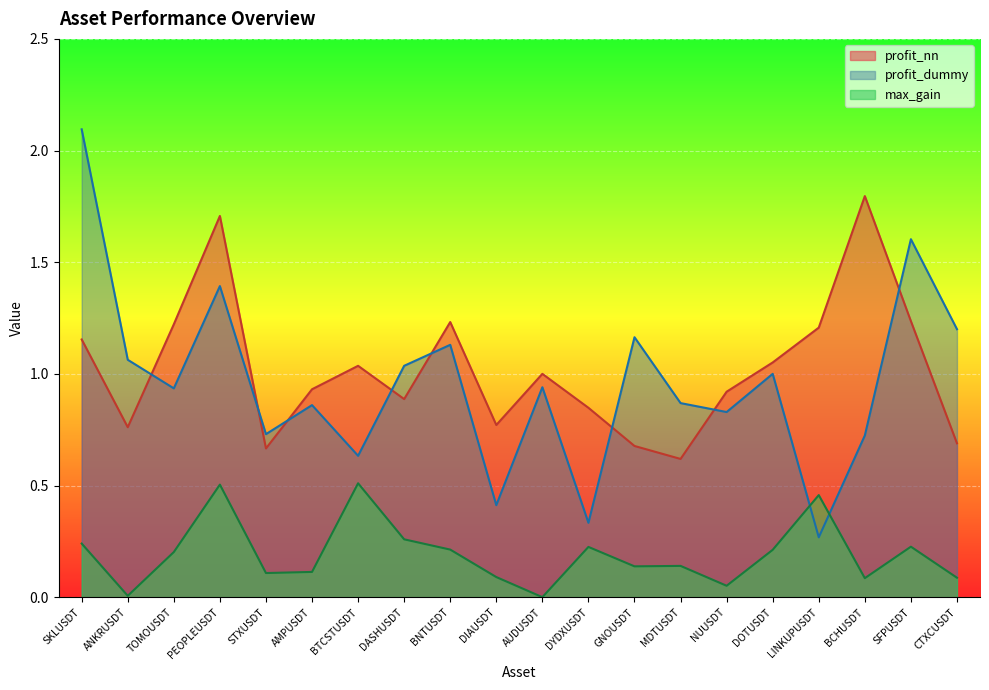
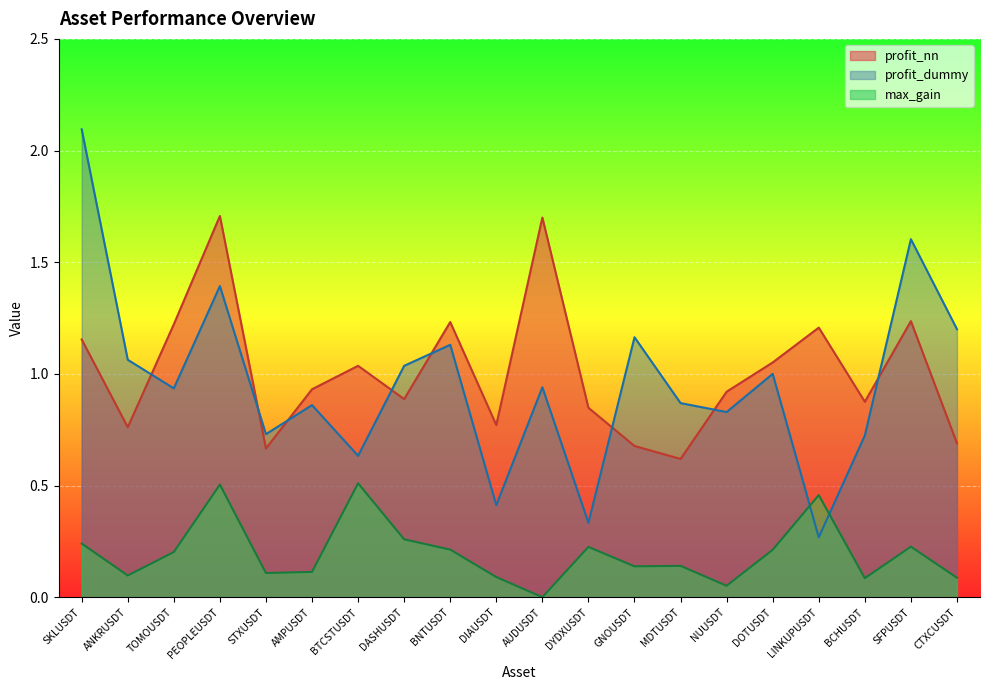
  {
    "profit_nn": {
      "SKLUSDT": 1.15,
      "ANKRUSDT": 0.76,
      "TOMOUSDT": 1.22,
      "PEOPLEUSDT": 1.71,
      "STXUSDT": 0.67,
      "AMPUSDT": 0.93,
      "BTCSTUSDT": 1.04,
      "DASHUSDT": 0.89,
      "BNTUSDT": 1.23,
      "DIAUSDT": 0.77,
-     "AUDUSDT": 1.0,
+     "AUDUSDT": 1.7,
      "DYDXUSDT": 0.85,
      "GNOUSDT": 0.68,
      "MDTUSDT": 0.62,
      "NUUSDT": 0.92,
      "DOTUSDT": 1.05,
      "LINKUPUSDT": 1.21,
-     "BCHUSDT": 1.80,
+     "BCHUSDT": 0.88,
      "SFPUSDT": 1.24,
      "CTXCUSDT": 0.69
    },
    "profit_dummy": {
      "SKLUSDT": 2.10,
      "ANKRUSDT": 1.06,
      "TOMOUSDT": 0.94,
      "PEOPLEUSDT": 1.39,
      "STXUSDT": 0.73,
      "AMPUSDT": 0.86,
      "BTCSTUSDT": 0.63,
      "DASHUSDT": 1.04,
      "BNTUSDT": 1.13,
      "DIAUSDT": 0.41,
      "AUDUSDT": 0.94,
      "DYDXUSDT": 0.33,
      "GNOUSDT": 1.16,
      "MDTUSDT": 0.87,
      "NUUSDT": 0.83,
      "DOTUSDT": 1.00,
      "LINKUPUSDT": 0.27,
      "BCHUSDT": 0.72,
      "SFPUSDT": 1.60,
      "CTXCUSDT": 1.20
    },
    "max_gain": {
      "SKLUSDT": 0.24,
-     "ANKRUSDT": 0.01,
+     "ANKRUSDT": 0.10,
      "TOMOUSDT": 0.20,
      "PEOPLEUSDT": 0.50,
      "STXUSDT": 0.11,
      "AMPUSDT": 0.11,
      "BTCSTUSDT": 0.51,
      "DASHUSDT": 0.26,
      "BNTUSDT": 0.21,
      "DIAUSDT": 0.09,
      "AUDUSDT": 0.00,
      "DYDXUSDT": 0.23,
      "GNOUSDT": 0.14,
      "MDTUSDT": 0.14,
      "NUUSDT": 0.05,
      "DOTUSDT": 0.21,
      "LINKUPUSDT": 0.46,
      "BCHUSDT": 0.09,
      "SFPUSDT": 0.23,
      "CTXCUSDT": 0.09
    }
  }
